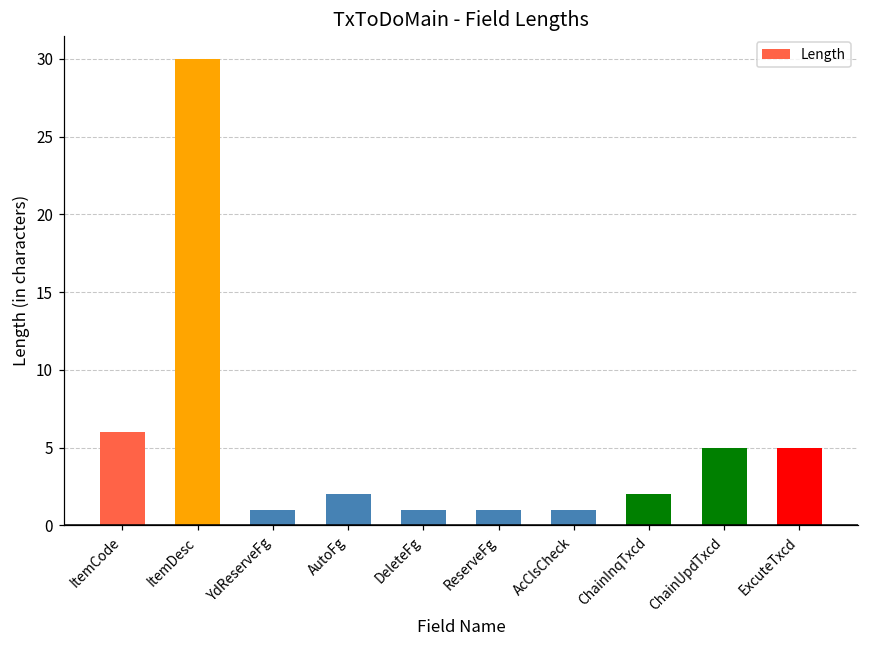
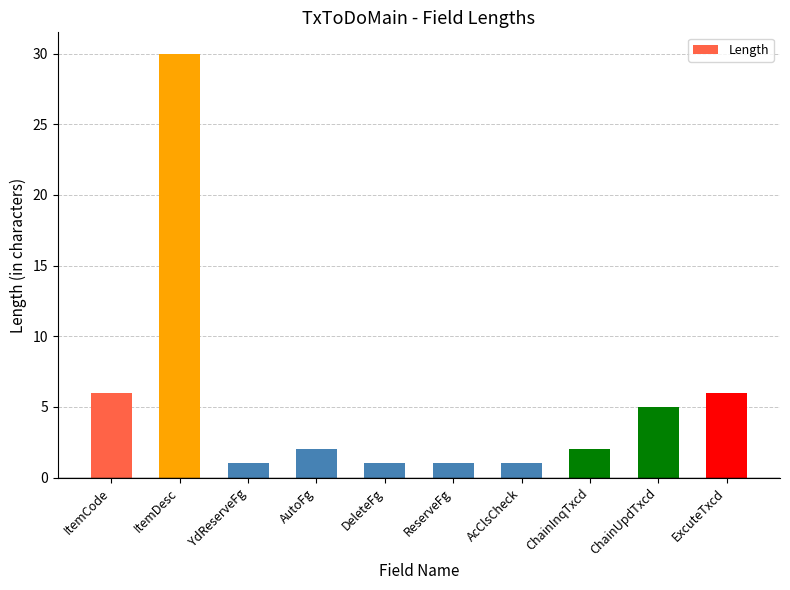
  {
    "ItemCode": 6,
    "ItemDesc": 30,
    "YdReserveFg": 1,
    "AutoFg": 2,
    "DeleteFg": 1,
    "ReserveFg": 1,
    "AcClsCheck": 1,
    "ChainInqTxcd": 2,
    "ChainUpdTxcd": 5,
-   "ExcuteTxcd": 5
+   "ExcuteTxcd": 6
  }
